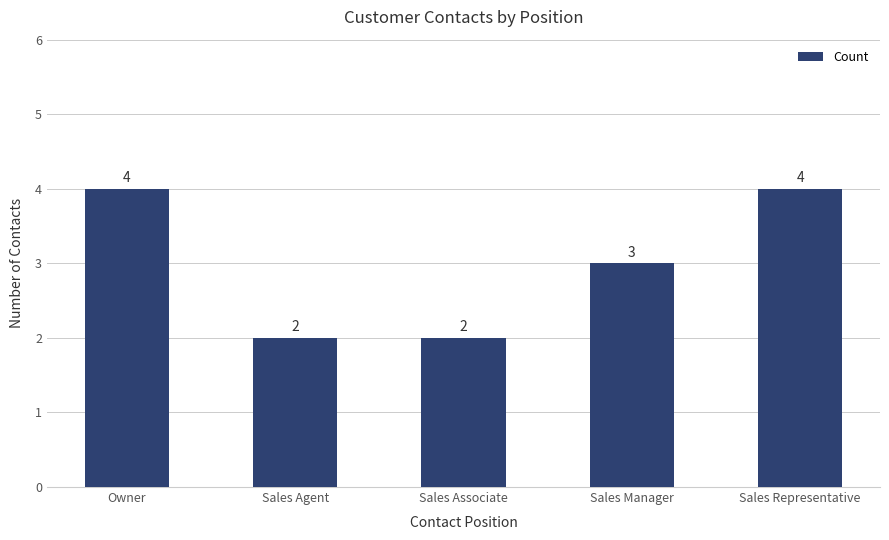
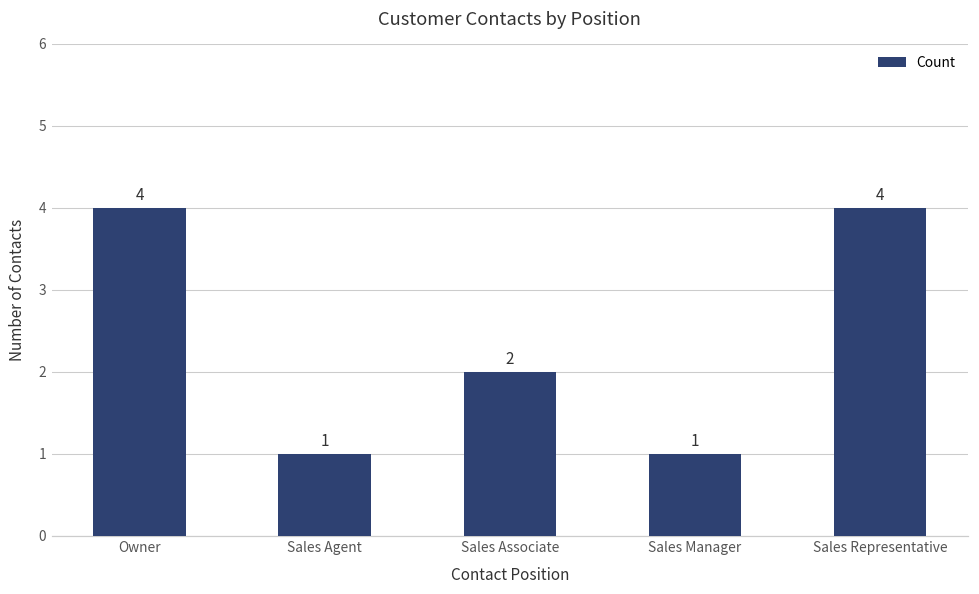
  {
    "Owner": 4,
-   "Sales Agent": 2,
+   "Sales Agent": 1,
    "Sales Associate": 2,
-   "Sales Manager": 3,
+   "Sales Manager": 1,
    "Sales Representative": 4
  }
